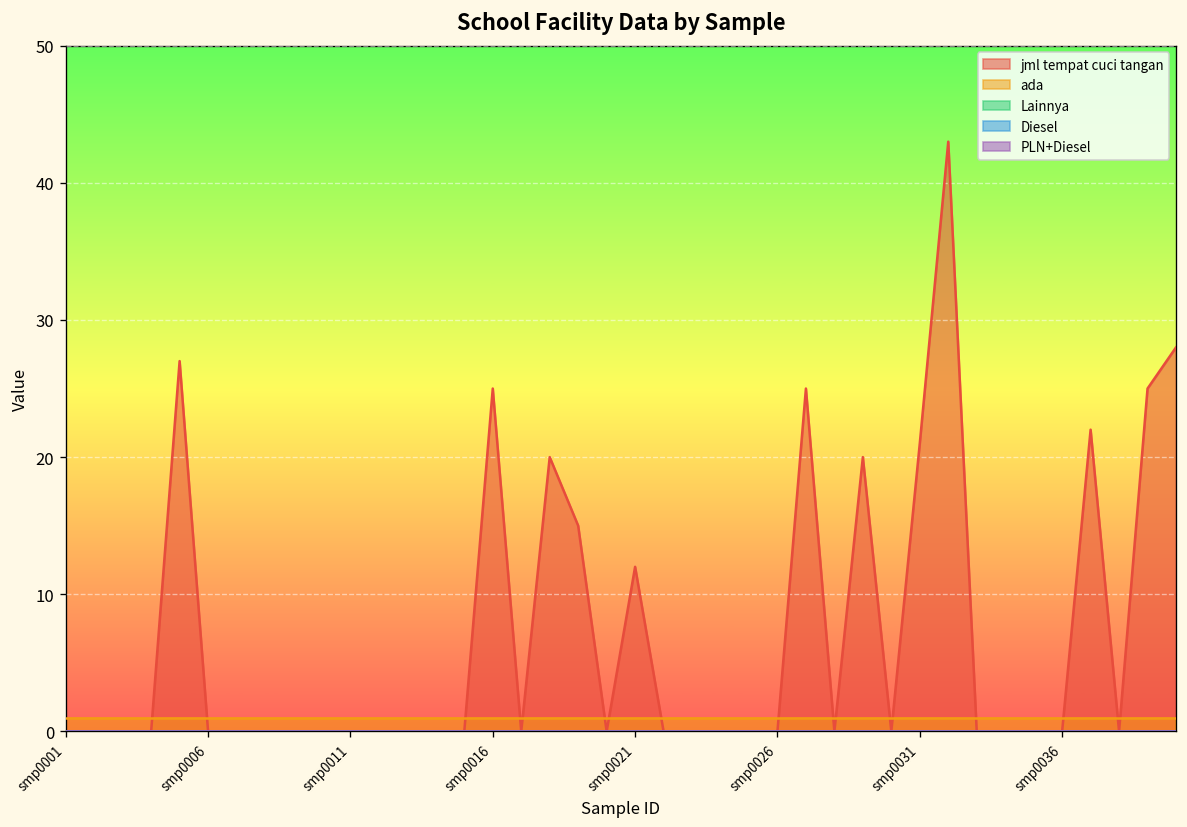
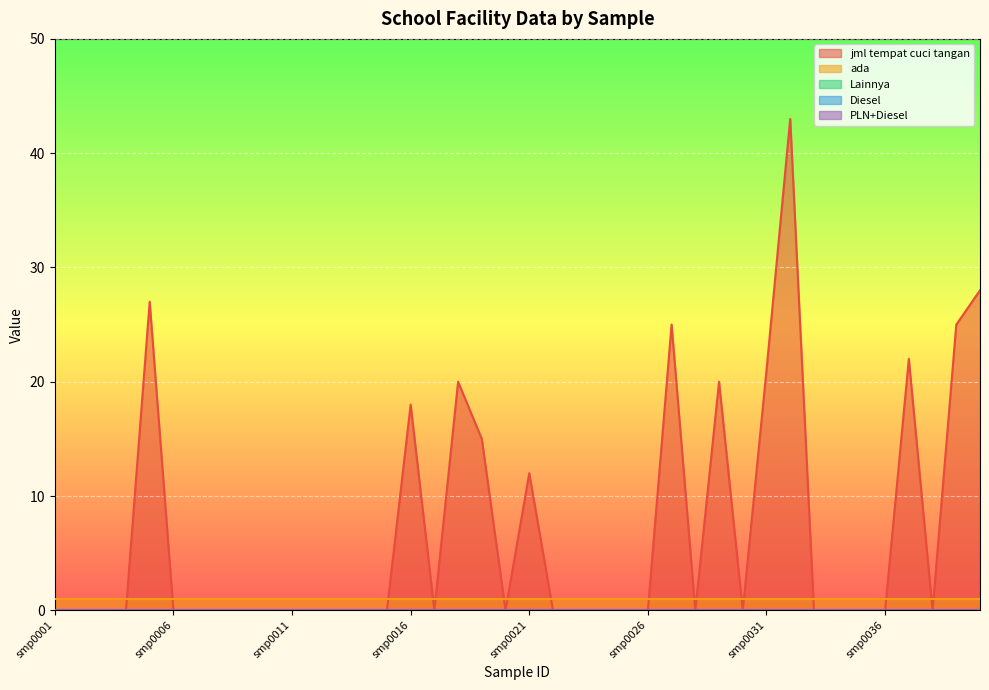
  {
    "jml tempat cuci tangan": {
-     "smp0016": 25,
+     "smp0016": 18,
      "smp0021": 12,
      "smp0031": 21
    },
    "ada": {
      "smp0001": 1,
      "smp0006": 1,
      "smp0011": 1,
      "smp0016": 1,
      "smp0021": 1,
      "smp0026": 1,
      "smp0031": 1,
      "smp0036": 1
    },
    "PLN+Diesel": {
      "smp0016": 0,
      "smp0021": 0,
      "smp0031": 0
    }
  }
